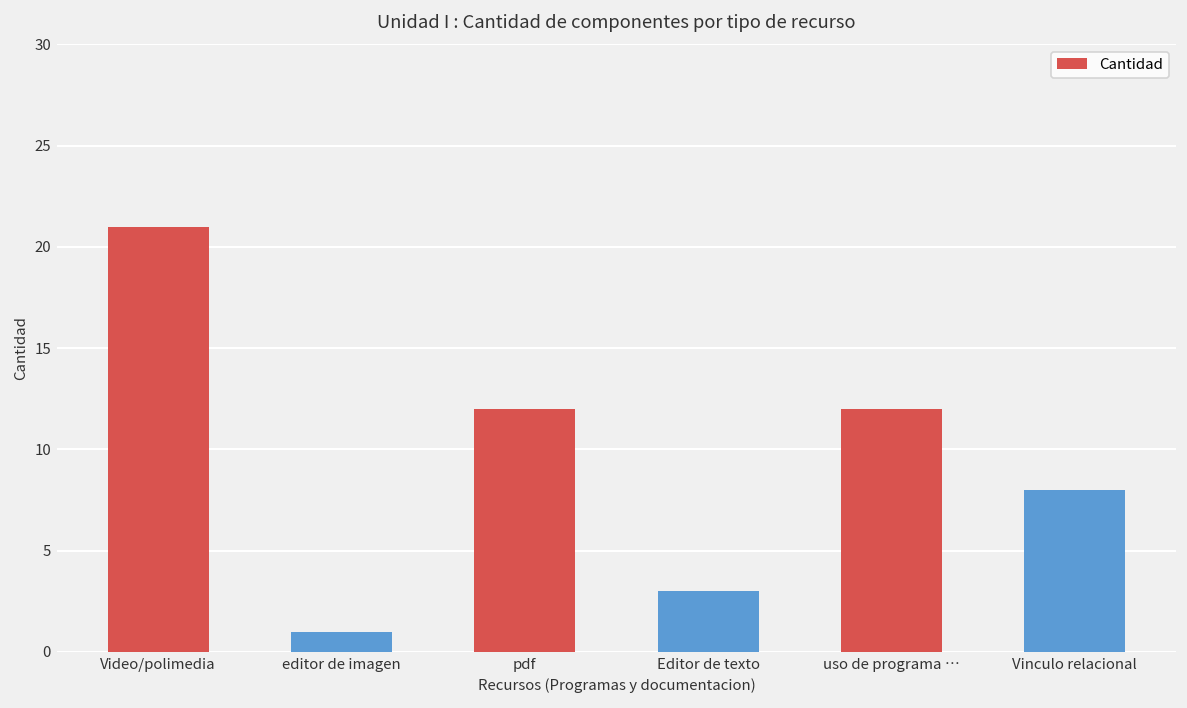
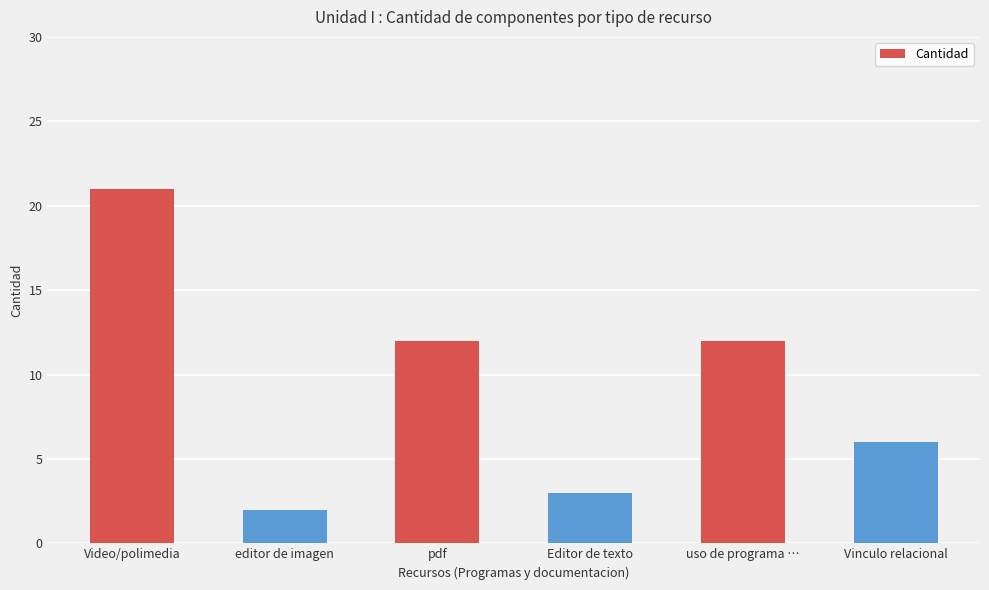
  {
    "Video/polimedia": 21,
-   "editor de imagen": 1,
+   "editor de imagen": 2,
    "pdf": 12,
    "Editor de texto": 3,
    "uso de programa …": 12,
-   "Vinculo relacional": 8
+   "Vinculo relacional": 6
  }
